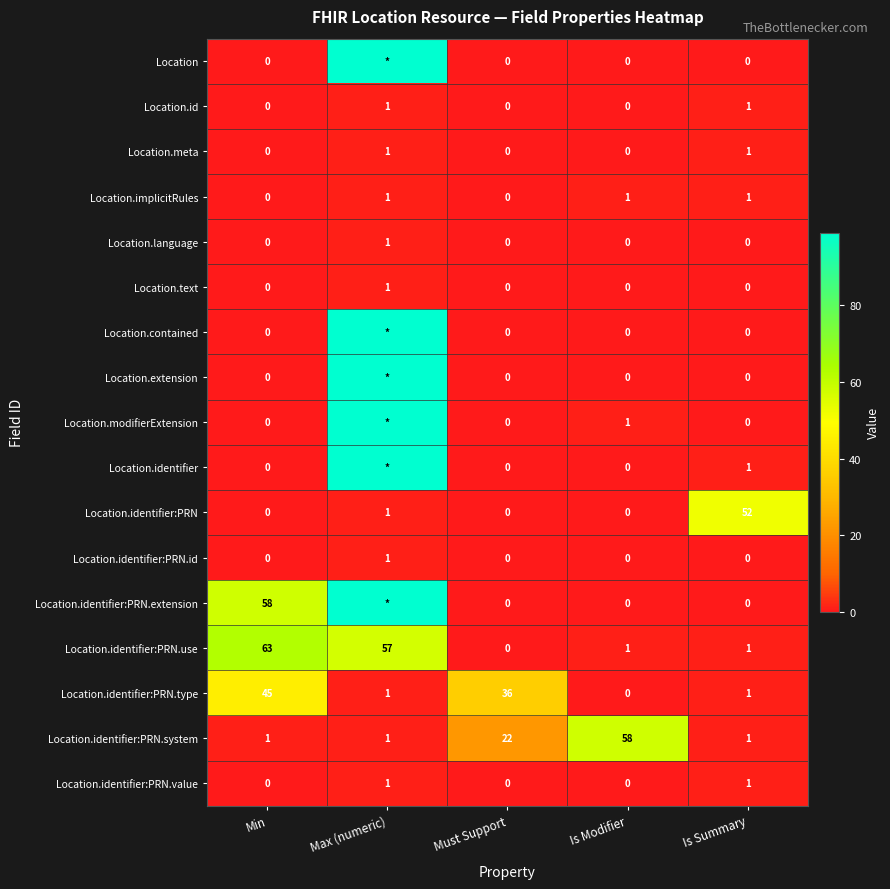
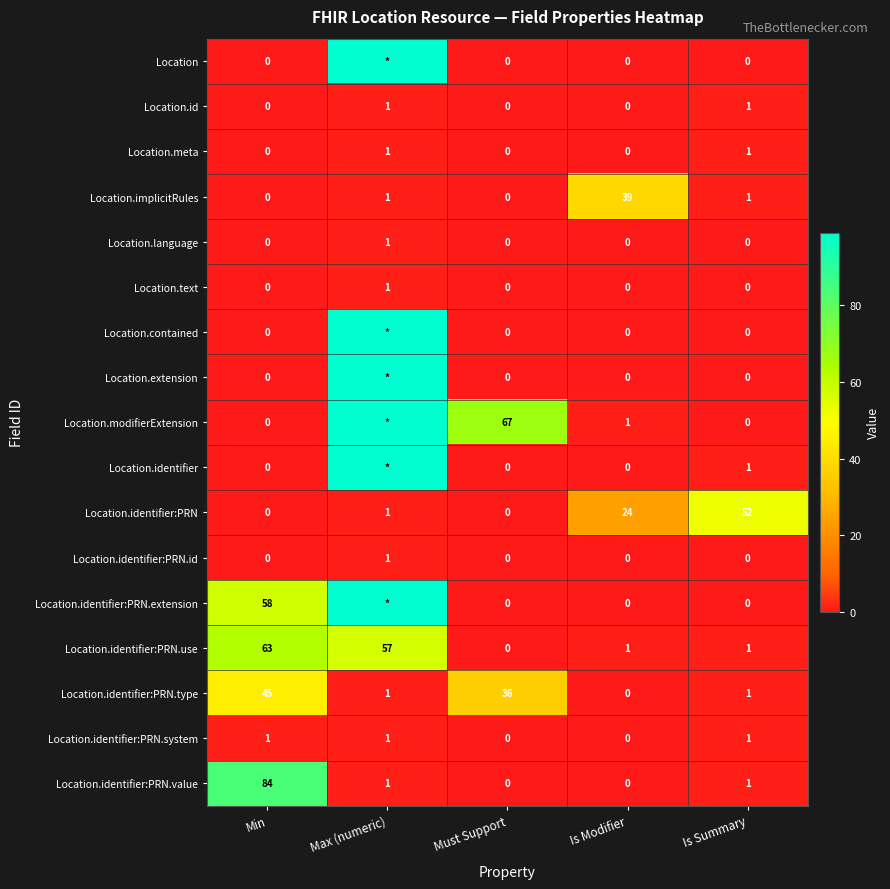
  {
    "Location": {
      "Min": 0,
      "Must Support": 0,
      "Is Modifier": 0,
      "Is Summary": 0
    },
    "Location.id": {
      "Min": 0,
      "Max (numeric)": 1,
      "Must Support": 0,
      "Is Modifier": 0,
      "Is Summary": 1
    },
    "Location.meta": {
      "Min": 0,
      "Max (numeric)": 1,
      "Must Support": 0,
      "Is Modifier": 0,
      "Is Summary": 1
    },
    "Location.implicitRules": {
      "Min": 0,
      "Max (numeric)": 1,
      "Must Support": 0,
-     "Is Modifier": 1,
+     "Is Modifier": 39,
      "Is Summary": 1
    },
    "Location.language": {
      "Min": 0,
      "Max (numeric)": 1,
      "Must Support": 0,
      "Is Modifier": 0,
      "Is Summary": 0
    },
    "Location.text": {
      "Min": 0,
      "Max (numeric)": 1,
      "Must Support": 0,
      "Is Modifier": 0,
      "Is Summary": 0
    },
    "Location.contained": {
      "Min": 0,
      "Must Support": 0,
      "Is Modifier": 0,
      "Is Summary": 0
    },
    "Location.extension": {
      "Min": 0,
      "Must Support": 0,
      "Is Modifier": 0,
      "Is Summary": 0
    },
    "Location.modifierExtension": {
      "Min": 0,
-     "Must Support": 0,
+     "Must Support": 67,
      "Is Modifier": 1,
      "Is Summary": 0
    },
    "Location.identifier": {
      "Min": 0,
      "Must Support": 0,
      "Is Modifier": 0,
      "Is Summary": 1
    },
    "Location.identifier:PRN": {
      "Min": 0,
      "Max (numeric)": 1,
      "Must Support": 0,
-     "Is Modifier": 0,
+     "Is Modifier": 24,
      "Is Summary": 52
    },
    "Location.identifier:PRN.id": {
      "Min": 0,
      "Max (numeric)": 1,
      "Must Support": 0,
      "Is Modifier": 0,
      "Is Summary": 0
    },
    "Location.identifier:PRN.extension": {
      "Min": 58,
      "Must Support": 0,
      "Is Modifier": 0,
      "Is Summary": 0
    },
    "Location.identifier:PRN.use": {
      "Min": 63,
      "Max (numeric)": 57,
      "Must Support": 0,
      "Is Modifier": 1,
      "Is Summary": 1
    },
    "Location.identifier:PRN.type": {
      "Min": 45,
      "Max (numeric)": 1,
      "Must Support": 36,
      "Is Modifier": 0,
      "Is Summary": 1
    },
    "Location.identifier:PRN.system": {
      "Min": 1,
      "Max (numeric)": 1,
-     "Must Support": 22,
-     "Is Modifier": 58,
+     "Must Support": 0,
+     "Is Modifier": 0,
      "Is Summary": 1
    },
    "Location.identifier:PRN.value": {
-     "Min": 0,
+     "Min": 84,
      "Max (numeric)": 1,
      "Must Support": 0,
      "Is Modifier": 0,
      "Is Summary": 1
    }
  }
